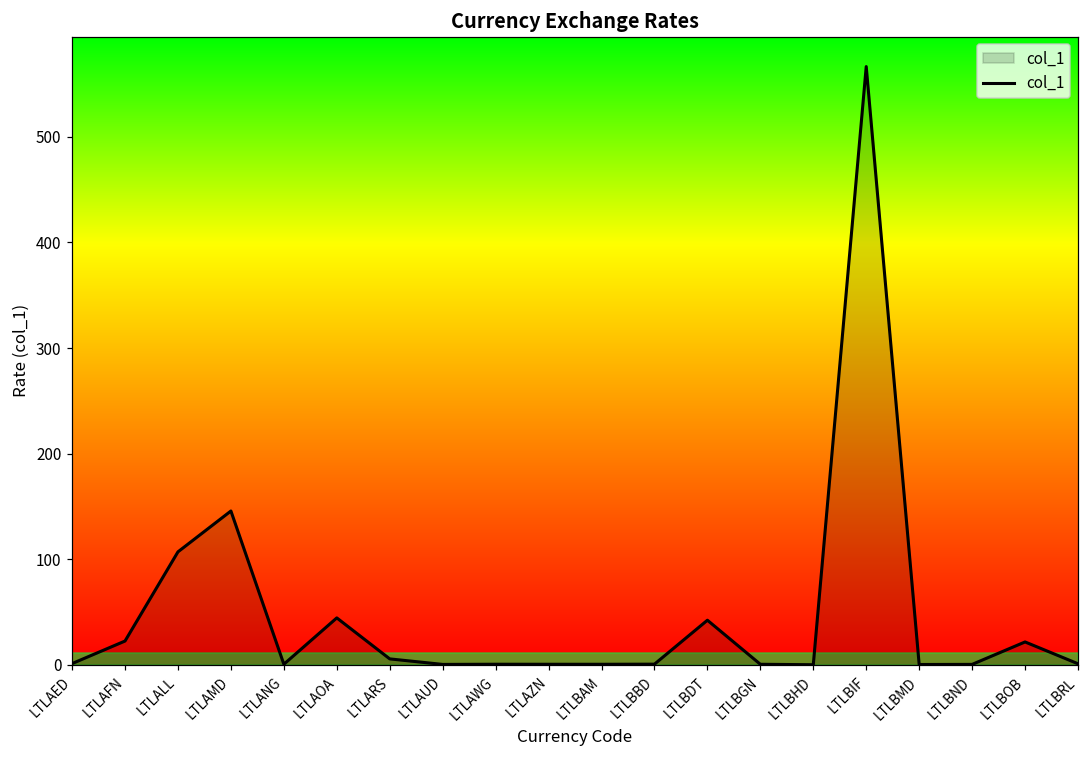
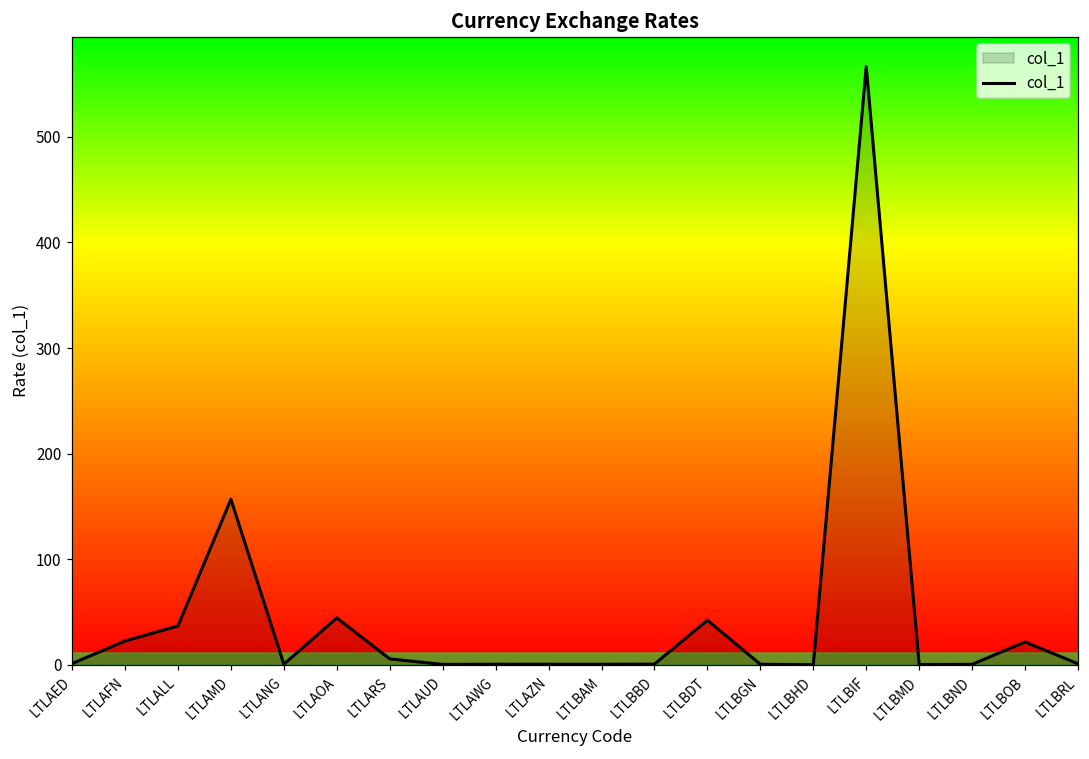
  {
    "LTLAFN": 20,
-   "LTLALL": 110,
-   "LTLAMD": 150,
+   "LTLALL": 40,
+   "LTLAMD": 160,
    "LTLAOA": 40,
    "LTLBDT": 40,
    "LTLBIF": 570,
    "LTLBOB": 20
  }
